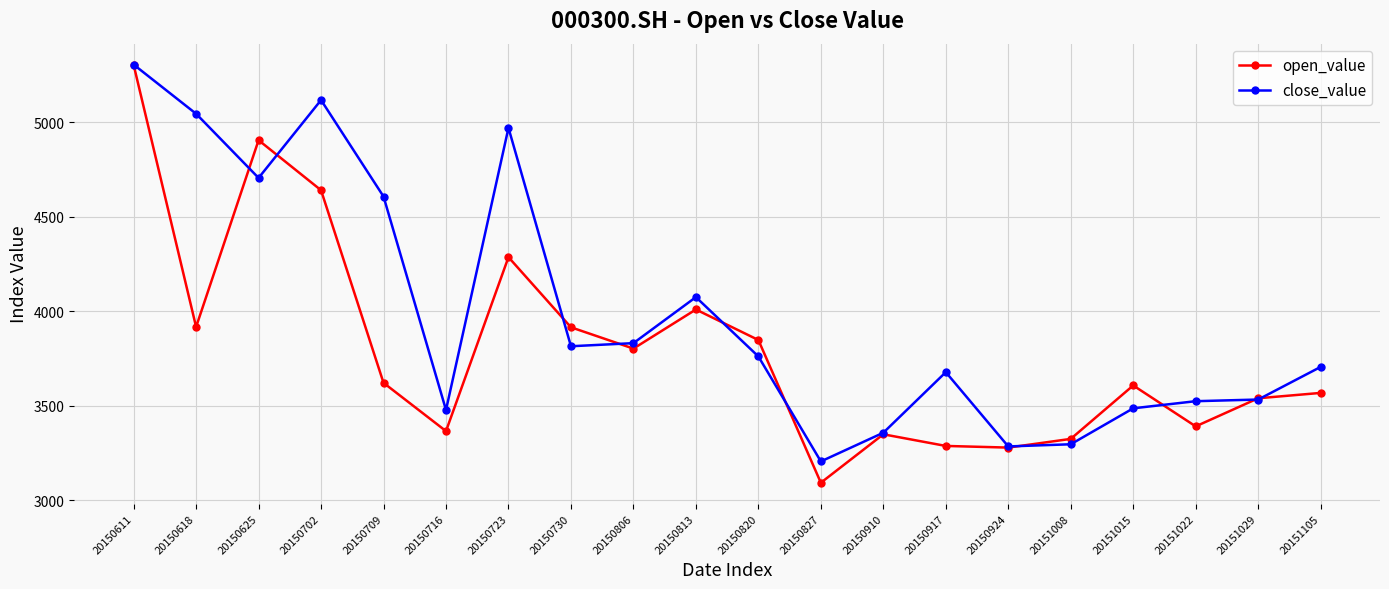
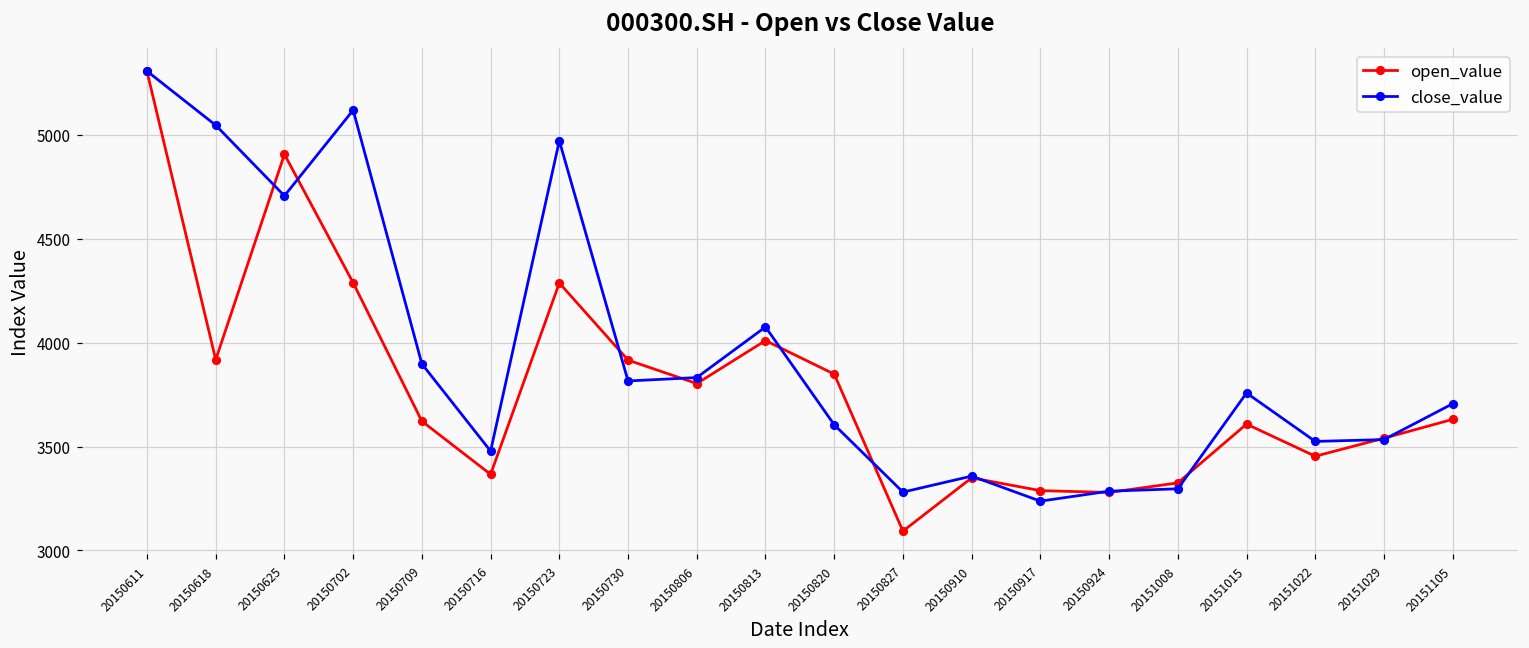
  {
    "open_value": {
      "20150618": 3920,
      "20150625": 4910,
-     "20150702": 4640,
+     "20150702": 4290,
      "20150709": 3620,
      "20150716": 3370,
      "20150723": 4290,
      "20150730": 3920,
      "20150806": 3800,
      "20150813": 4010,
      "20150820": 3850,
      "20150827": 3090,
      "20150917": 3290,
      "20151008": 3320,
      "20151015": 3610,
-     "20151022": 3390,
-     "20151105": 3570
+     "20151022": 3450,
+     "20151105": 3630
    },
    "close_value": {
      "20150618": 5050,
      "20150625": 4710,
      "20150702": 5120,
-     "20150709": 4610,
+     "20150709": 3900,
      "20150716": 3480,
      "20150723": 4970,
      "20150730": 3820,
      "20150806": 3830,
      "20150813": 4080,
-     "20150820": 3760,
-     "20150827": 3210,
-     "20150917": 3680,
+     "20150820": 3600,
+     "20150827": 3280,
+     "20150917": 3240,
      "20151008": 3300,
-     "20151015": 3490,
+     "20151015": 3760,
      "20151022": 3520,
      "20151105": 3710
    }
  }
